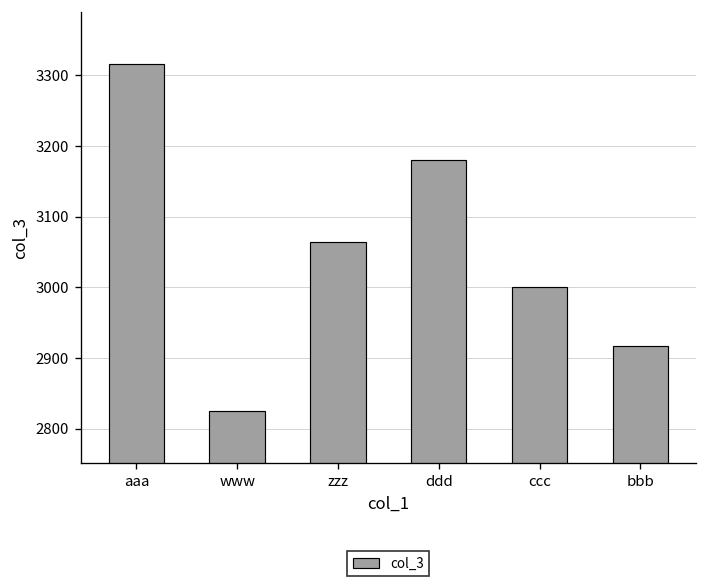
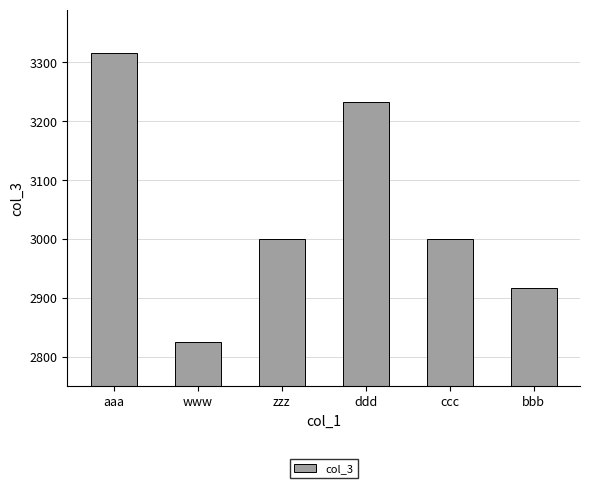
  {
    "aaa": 3320,
    "www": 2820,
-   "zzz": 3060,
-   "ddd": 3180,
+   "zzz": 3000,
+   "ddd": 3230,
    "ccc": 3000,
    "bbb": 2920
  }
